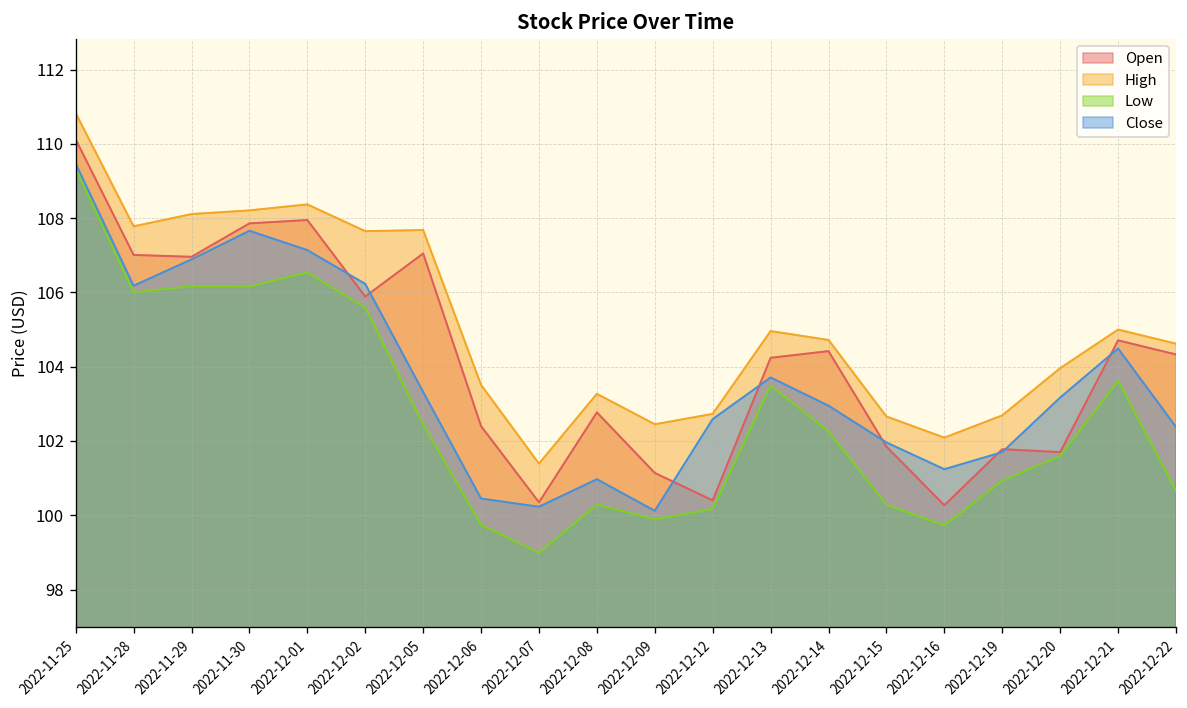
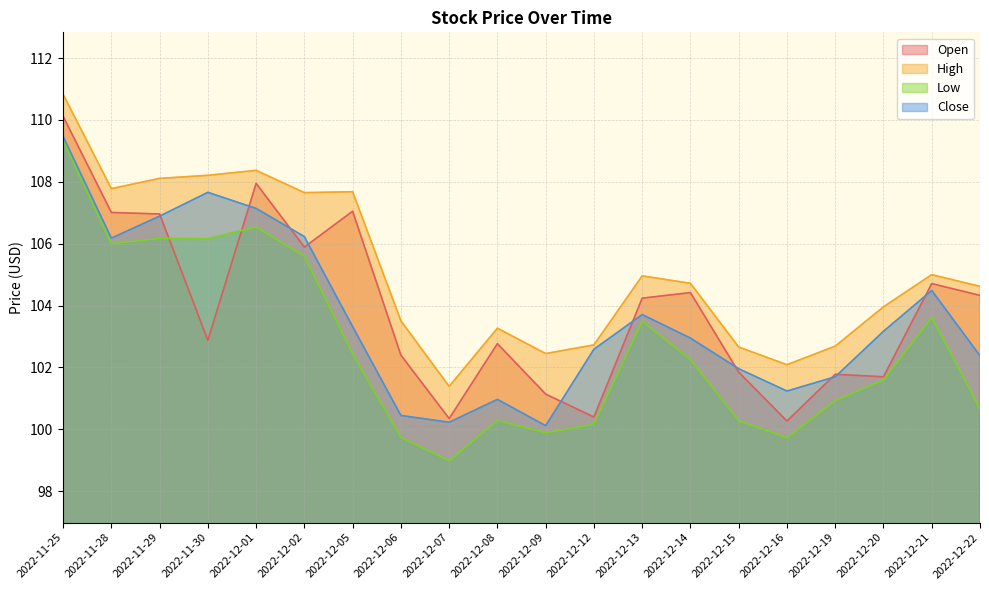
  {
    "Open": {
      "2022-11-25": 110.1,
      "2022-11-28": 107.0,
-     "2022-11-30": 107.9,
+     "2022-11-30": 102.9,
      "2022-12-01": 108.0,
      "2022-12-02": 105.9,
      "2022-12-05": 107.1,
      "2022-12-06": 102.4,
      "2022-12-07": 100.4,
      "2022-12-08": 102.8,
      "2022-12-09": 101.1,
      "2022-12-12": 100.4,
      "2022-12-13": 104.2,
      "2022-12-14": 104.4,
      "2022-12-15": 101.9,
      "2022-12-16": 100.3,
      "2022-12-20": 101.7,
      "2022-12-21": 104.7,
      "2022-12-22": 104.3
    },
    "High": {
      "2022-11-25": 110.8,
      "2022-11-28": 107.8,
      "2022-11-29": 108.1,
      "2022-11-30": 108.2,
      "2022-12-01": 108.4,
      "2022-12-02": 107.7,
      "2022-12-05": 107.7,
      "2022-12-06": 103.5,
      "2022-12-07": 101.4,
      "2022-12-08": 103.3,
      "2022-12-09": 102.5,
      "2022-12-12": 102.7,
      "2022-12-13": 105.0,
      "2022-12-14": 104.7,
      "2022-12-15": 102.7,
      "2022-12-16": 102.1,
      "2022-12-19": 102.7,
      "2022-12-20": 104.0,
      "2022-12-21": 105.0,
      "2022-12-22": 104.6
    },
    "Low": {
      "2022-11-25": 109.3,
      "2022-11-28": 106.0,
      "2022-11-29": 106.2,
      "2022-11-30": 106.2,
      "2022-12-01": 106.5,
      "2022-12-02": 105.6,
      "2022-12-05": 102.4,
      "2022-12-06": 99.7,
      "2022-12-07": 99.0,
      "2022-12-08": 100.3,
      "2022-12-09": 99.9,
      "2022-12-12": 100.2,
      "2022-12-13": 103.5,
      "2022-12-14": 102.3,
      "2022-12-15": 100.3,
      "2022-12-16": 99.7,
      "2022-12-19": 100.9,
      "2022-12-20": 101.6,
      "2022-12-21": 103.6,
      "2022-12-22": 100.7
    },
    "Close": {
      "2022-11-25": 109.5,
      "2022-11-28": 106.2,
      "2022-11-30": 107.7,
      "2022-12-01": 107.1,
      "2022-12-02": 106.2,
      "2022-12-05": 103.3,
      "2022-12-06": 100.5,
      "2022-12-07": 100.2,
      "2022-12-08": 101.0,
      "2022-12-09": 100.1,
      "2022-12-12": 102.6,
      "2022-12-13": 103.7,
      "2022-12-14": 103.0,
      "2022-12-15": 102.0,
      "2022-12-16": 101.2,
      "2022-12-20": 103.2,
      "2022-12-21": 104.5,
      "2022-12-22": 102.4
    }
  }
